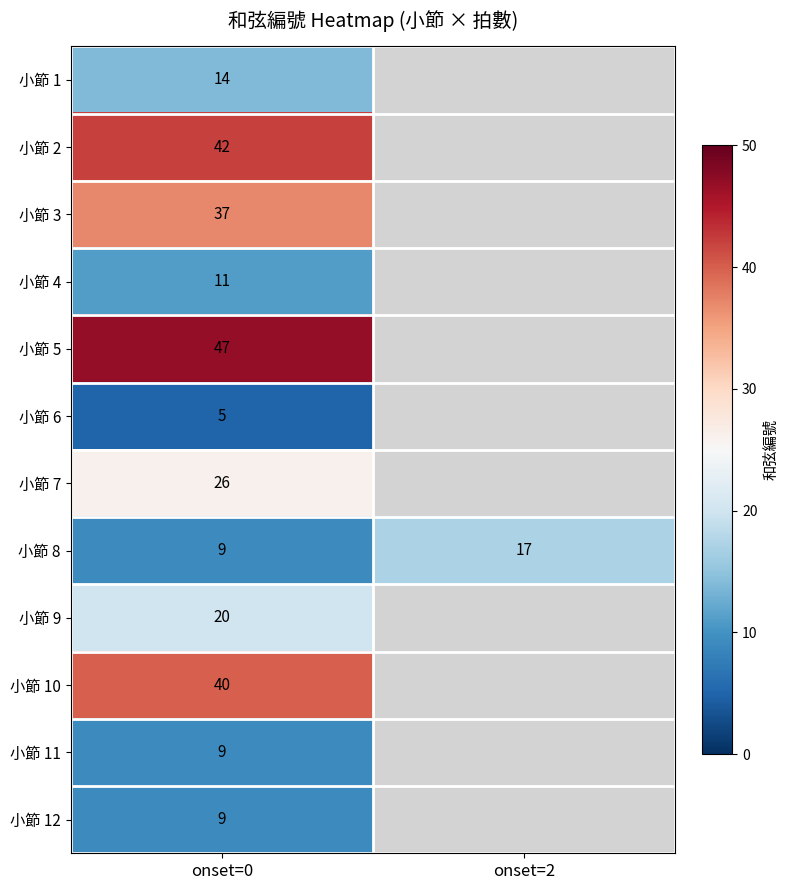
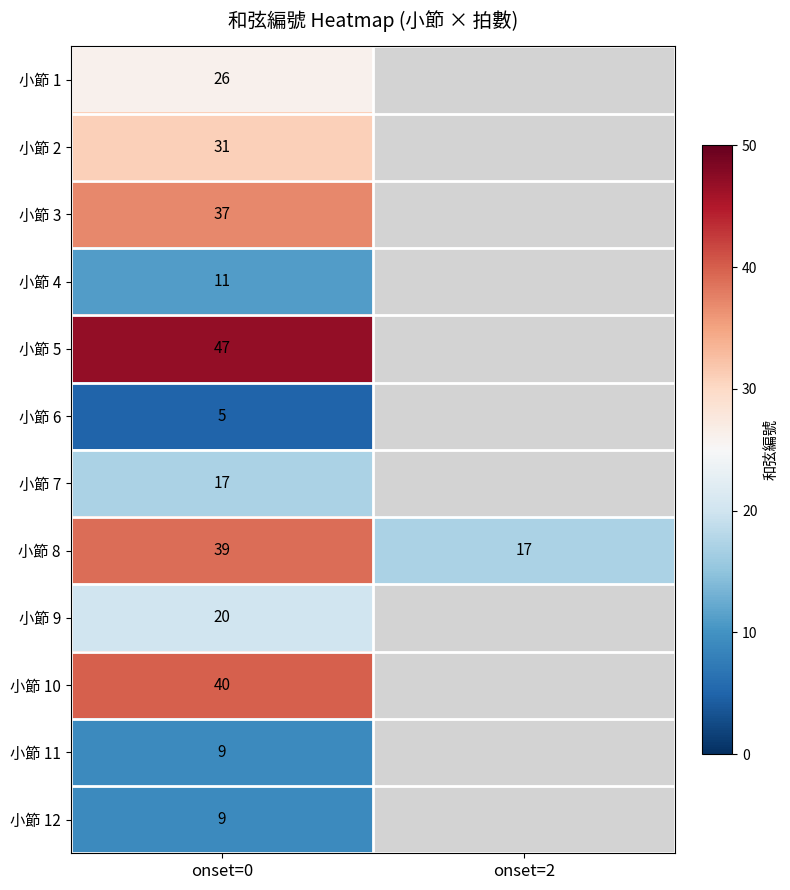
  {
    "小節 1": {
-     "onset=0": 14
+     "onset=0": 26
    },
    "小節 2": {
-     "onset=0": 42
+     "onset=0": 31
    },
    "小節 3": {
      "onset=0": 37
    },
    "小節 4": {
      "onset=0": 11
    },
    "小節 5": {
      "onset=0": 47
    },
    "小節 6": {
      "onset=0": 5
    },
    "小節 7": {
-     "onset=0": 26
+     "onset=0": 17
    },
    "小節 8": {
-     "onset=0": 9,
+     "onset=0": 39,
      "onset=2": 17
    },
    "小節 9": {
      "onset=0": 20
    },
    "小節 10": {
      "onset=0": 40
    },
    "小節 11": {
      "onset=0": 9
    },
    "小節 12": {
      "onset=0": 9
    }
  }
